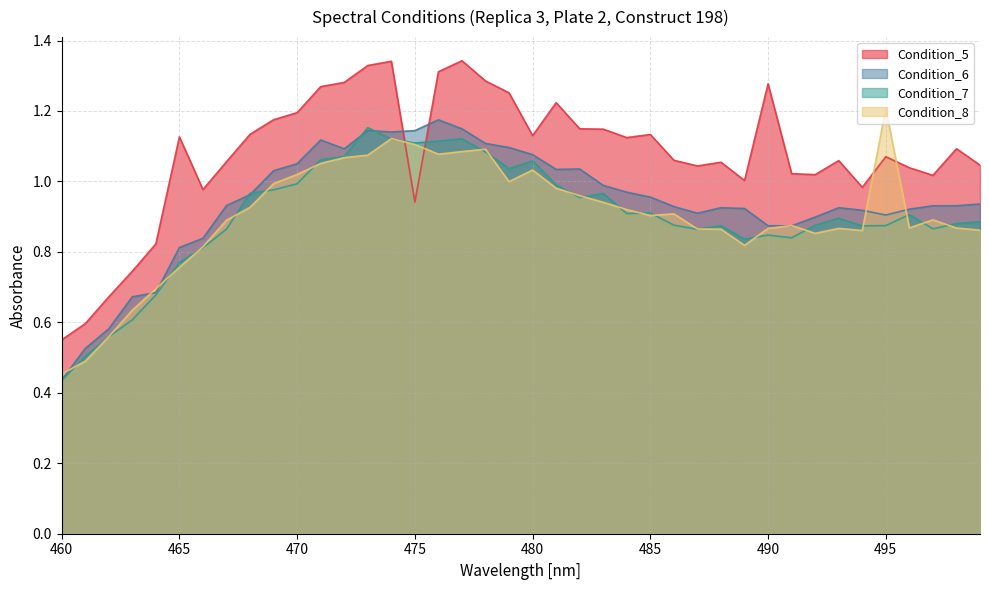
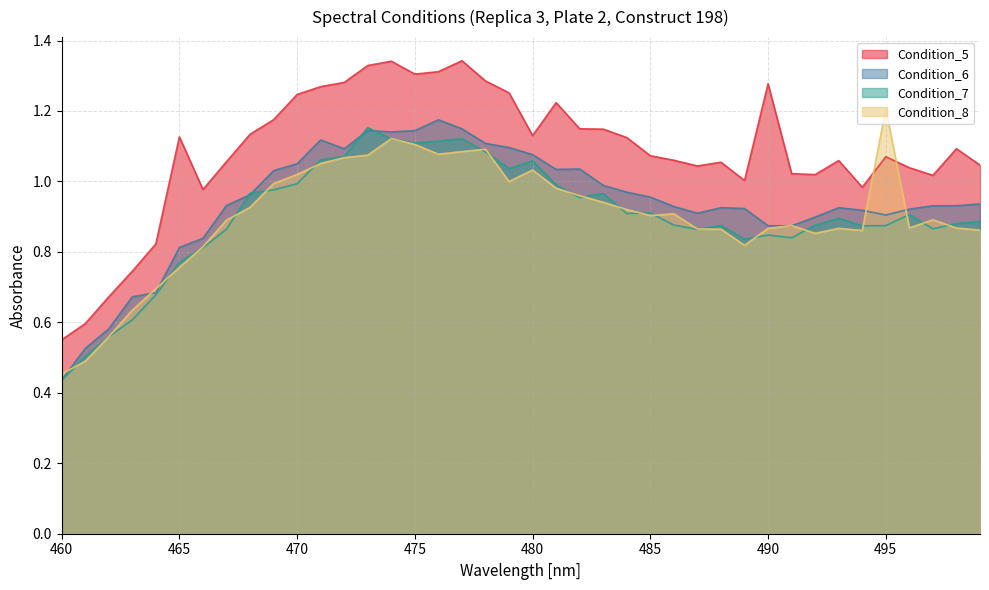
  {
    "Condition_5": {
      "460": 0.55,
      "465": 1.13,
-     "470": 1.20,
-     "475": 0.94,
+     "470": 1.25,
+     "475": 1.30,
      "480": 1.13,
-     "485": 1.13,
+     "485": 1.07,
      "490": 1.28,
      "495": 1.07
    },
    "Condition_8": {
      "460": 0.45,
      "465": 0.76,
      "470": 1.02,
      "480": 1.03,
      "490": 0.87
    }
  }
